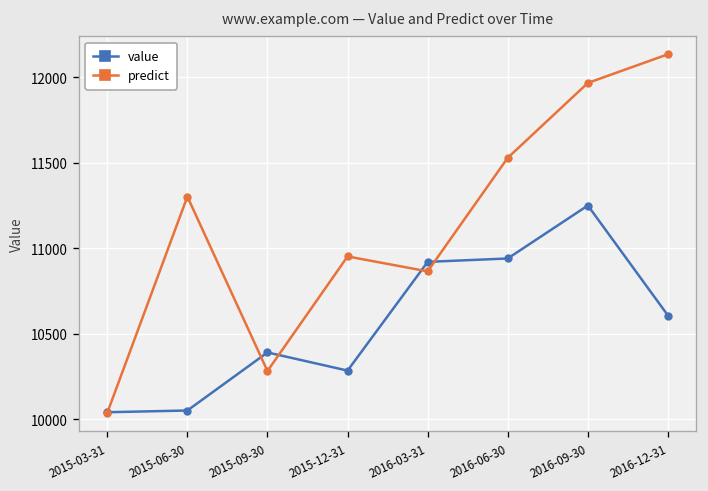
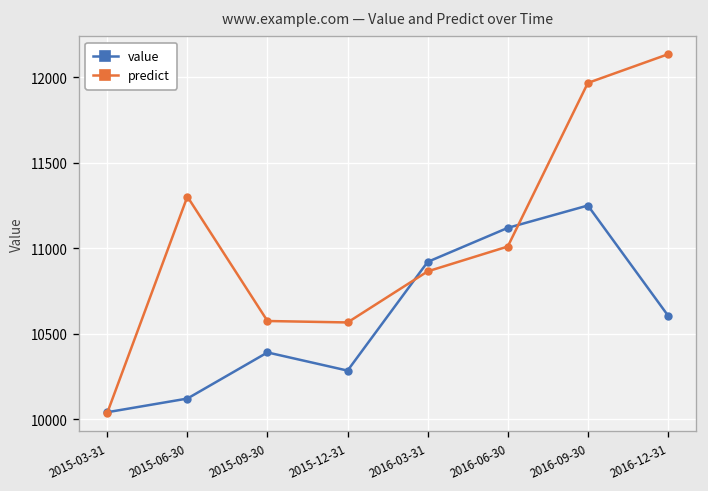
  {
    "value": {
-     "2015-06-30": 10050,
+     "2015-06-30": 10120,
      "2015-09-30": 10390,
      "2015-12-31": 10280,
      "2016-03-31": 10920,
-     "2016-06-30": 10940,
+     "2016-06-30": 11120,
      "2016-09-30": 11250,
      "2016-12-31": 10610
    },
    "predict": {
      "2015-06-30": 11300,
-     "2015-09-30": 10280,
-     "2015-12-31": 10950,
+     "2015-09-30": 10570,
+     "2015-12-31": 10570,
      "2016-03-31": 10860,
-     "2016-06-30": 11530,
+     "2016-06-30": 11010,
      "2016-09-30": 11970,
      "2016-12-31": 12140
    }
  }
